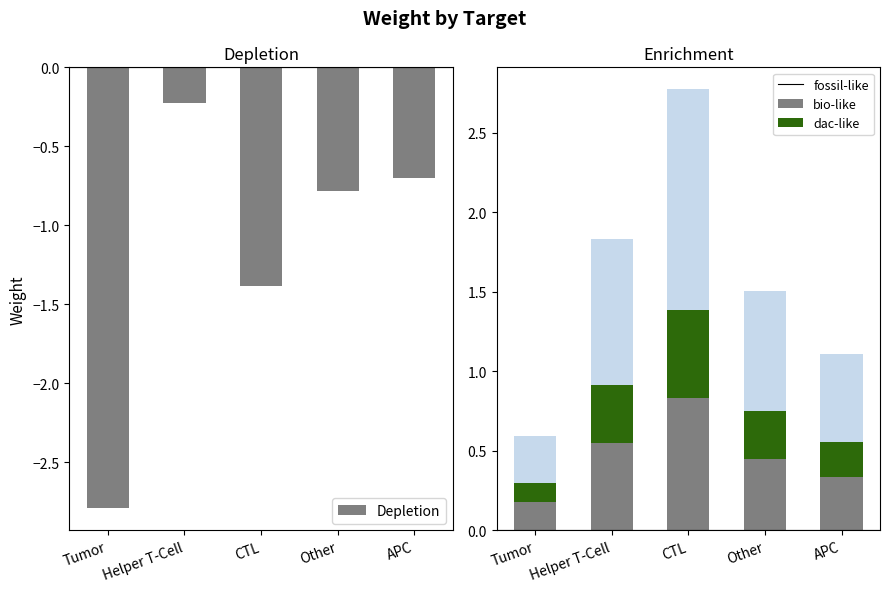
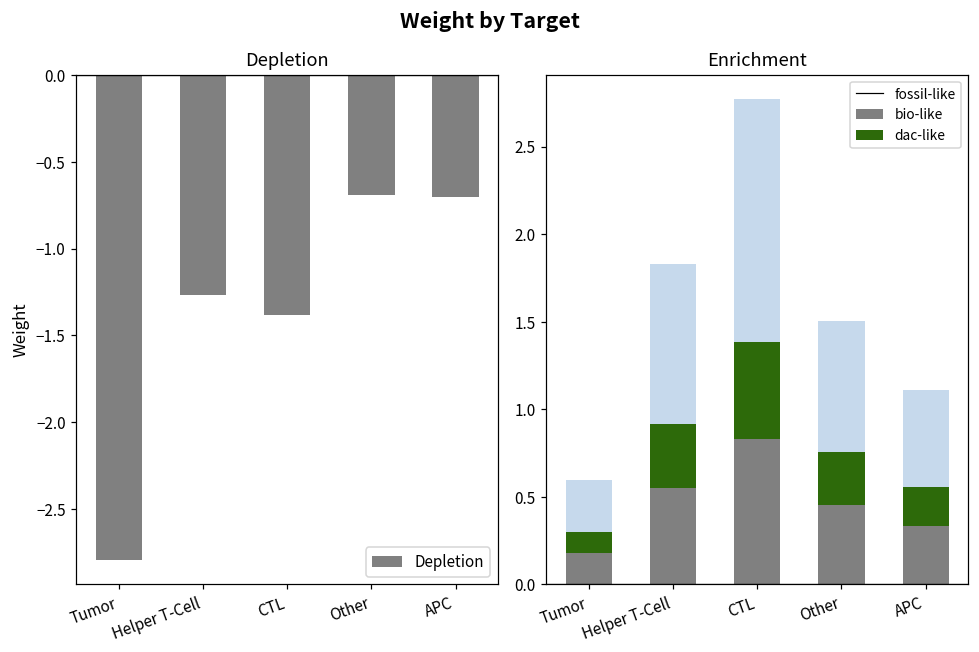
  {
    "Depletion": {
      "Tumor": -2.79,
-     "Helper T-Cell": -0.23,
+     "Helper T-Cell": -1.27,
      "CTL": -1.38,
-     "Other": -0.78,
+     "Other": -0.69,
      "APC": -0.70
    }
  }
